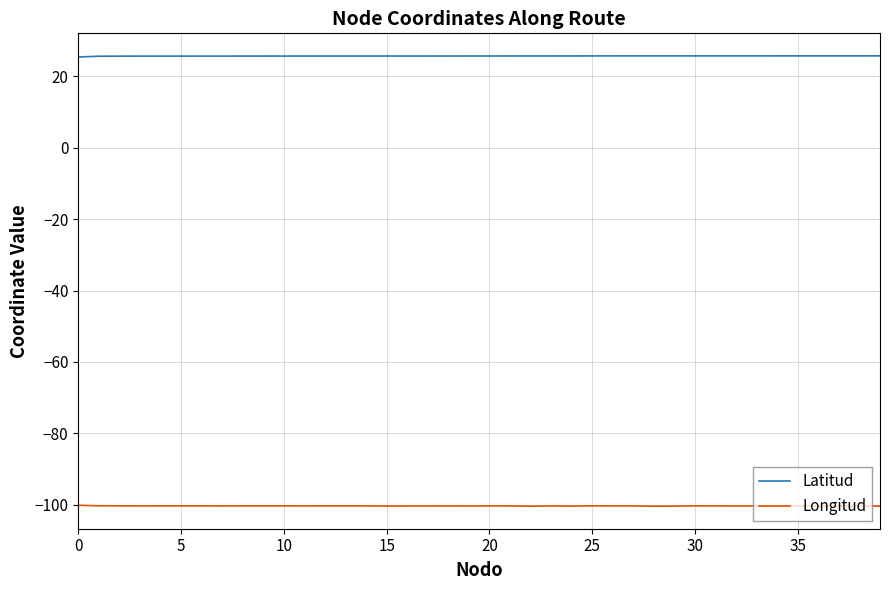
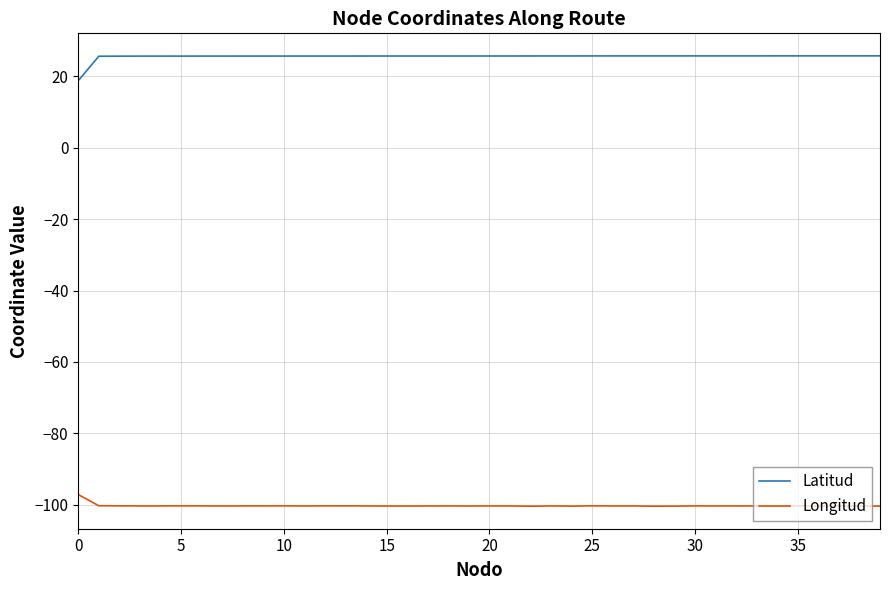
  {
    "Latitud": {
-     "0": 25,
+     "0": 19,
      "5": 26,
      "10": 26,
      "15": 26,
      "20": 26,
      "25": 26,
      "30": 26,
      "35": 26
    },
    "Longitud": {
-     "0": -100,
+     "0": -97,
      "5": -100,
      "10": -100,
      "15": -100,
      "20": -100,
      "25": -100,
      "30": -100
    }
  }
